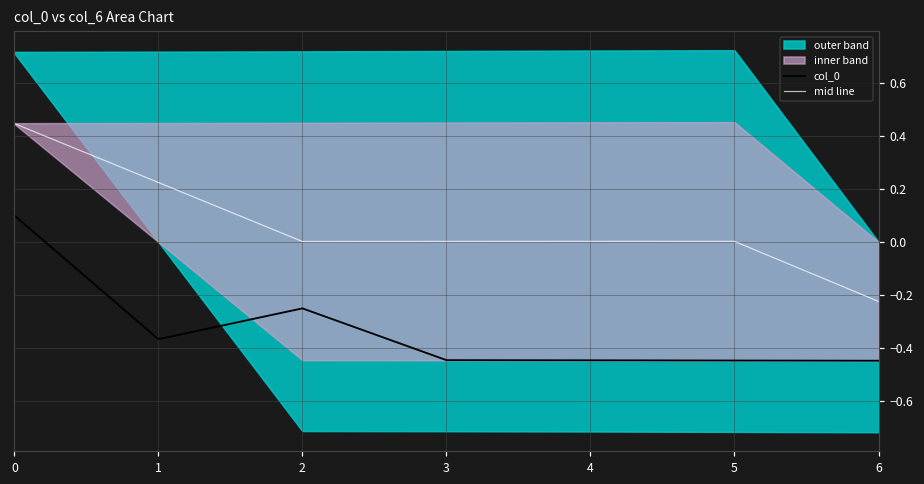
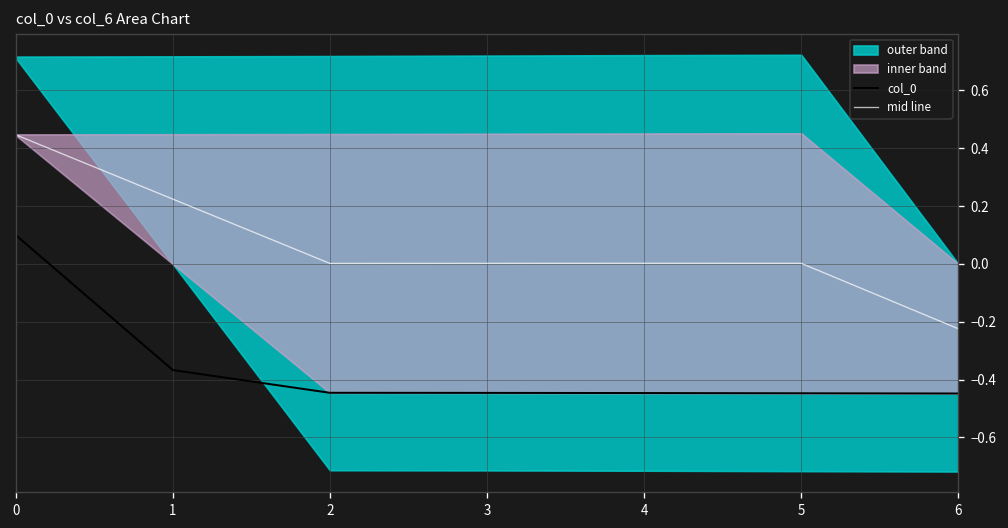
  {
    "col_0": {
      "0": 0.10,
      "1": -0.37,
-     "2": -0.25,
+     "2": -0.45,
      "3": -0.45,
      "4": -0.45,
      "5": -0.45,
      "6": -0.45
    },
    "outer band": {
      "1": 0.72
    },
    "mid line": {
      "1": 0.22,
      "2": 0.00,
      "3": 0.00,
      "4": 0.00,
      "5": 0.00,
      "6": -0.22
    }
  }
